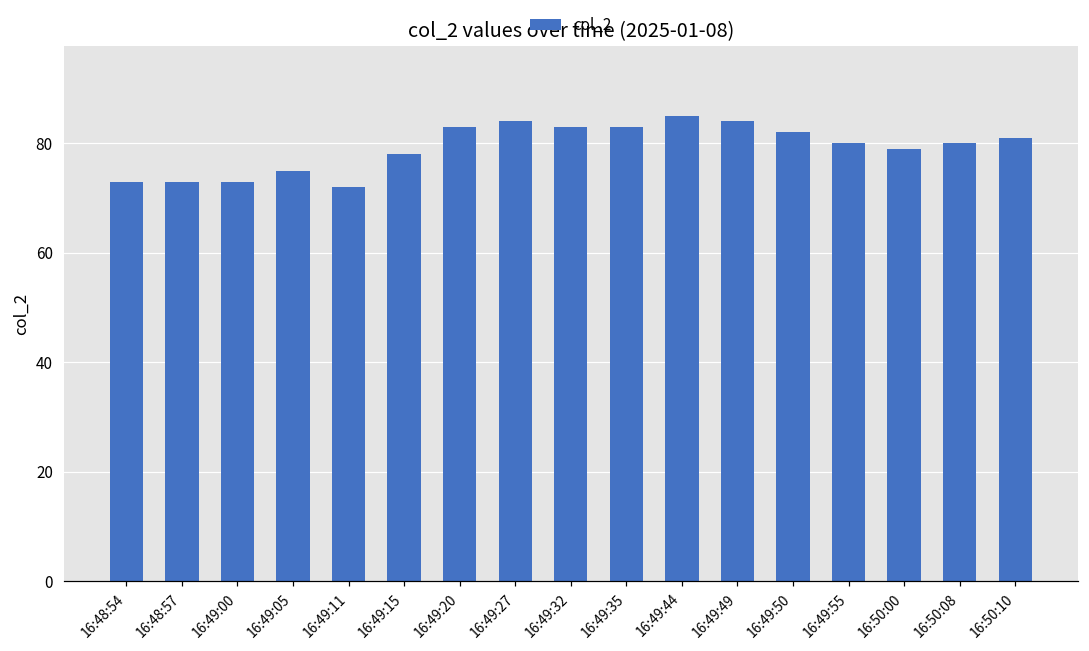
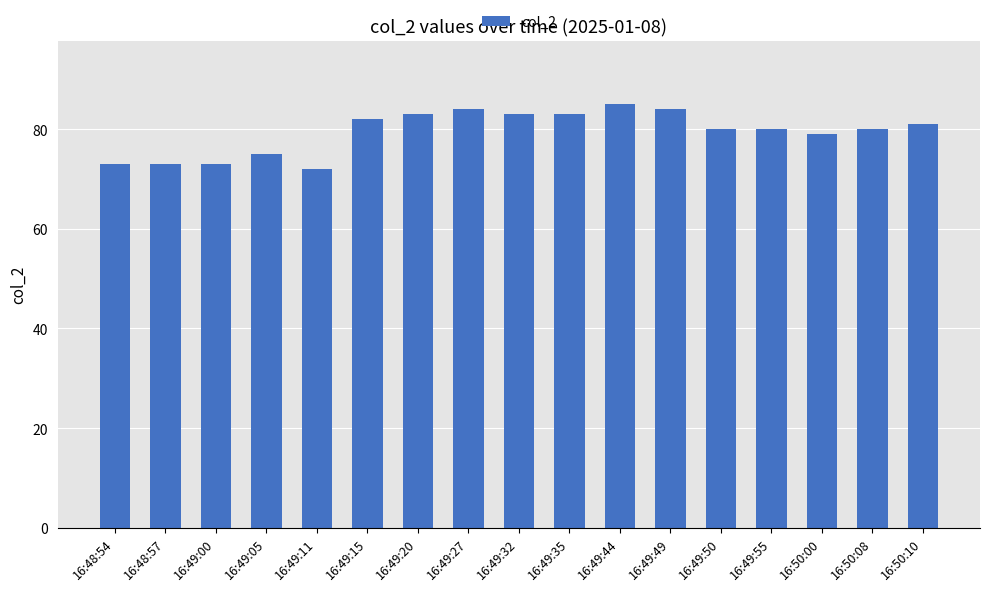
  {
    "16:48:54": 73,
    "16:48:57": 73,
    "16:49:00": 73,
    "16:49:05": 75,
    "16:49:11": 72,
-   "16:49:15": 78,
+   "16:49:15": 82,
    "16:49:20": 83,
    "16:49:27": 84,
    "16:49:32": 83,
    "16:49:35": 83,
    "16:49:44": 85,
    "16:49:49": 84,
-   "16:49:50": 82,
+   "16:49:50": 80,
    "16:49:55": 80,
    "16:50:00": 79,
    "16:50:08": 80,
    "16:50:10": 81
  }
